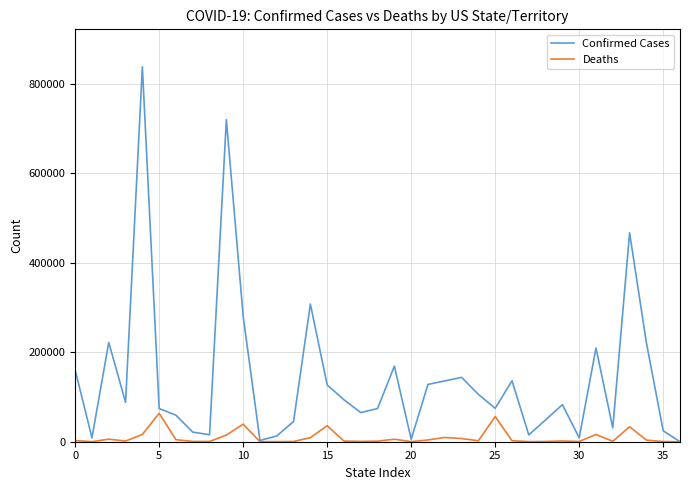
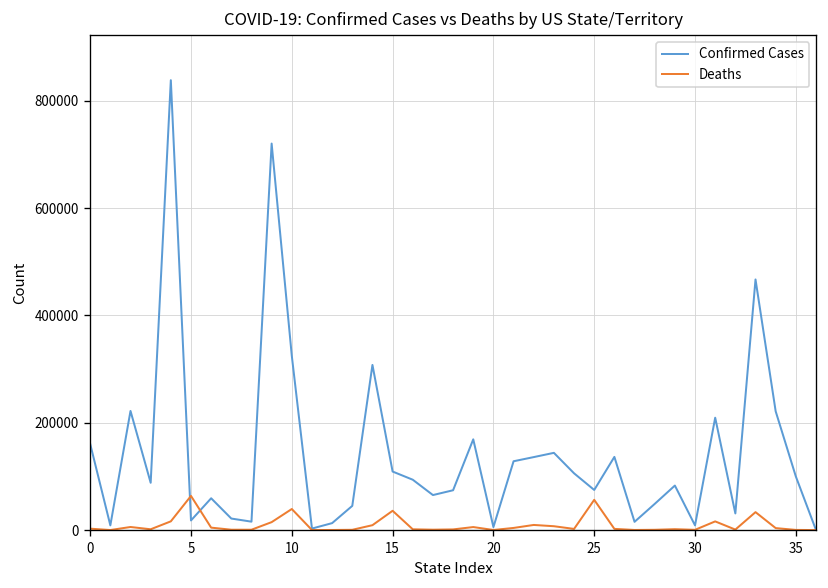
  {
    "Confirmed Cases": {
      "0": 160000,
-     "5": 70000,
-     "10": 280000,
-     "15": 130000,
+     "5": 20000,
+     "10": 320000,
+     "15": 110000,
      "25": 70000,
      "30": 10000,
-     "35": 20000
+     "35": 100000
    },
    "Deaths": {
      "0": 0,
      "5": 60000,
      "10": 40000,
      "15": 40000,
      "25": 60000,
      "30": 0,
      "35": 0
    }
  }
